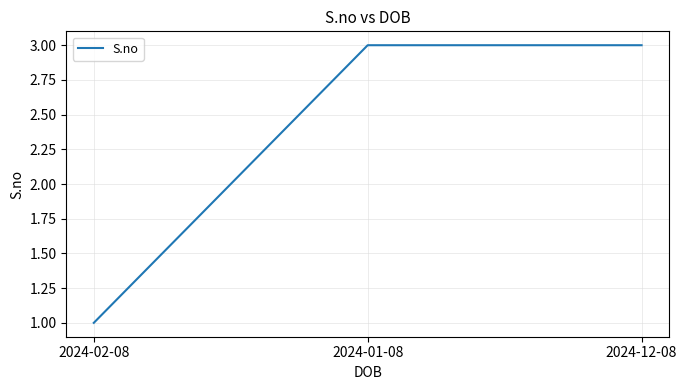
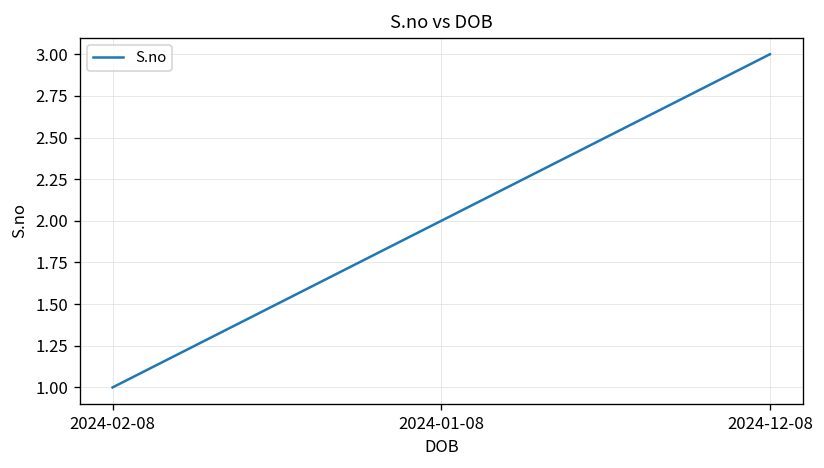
  {
    "2024-02-08": 1,
-   "2024-01-08": 3,
+   "2024-01-08": 2,
    "2024-12-08": 3
  }
